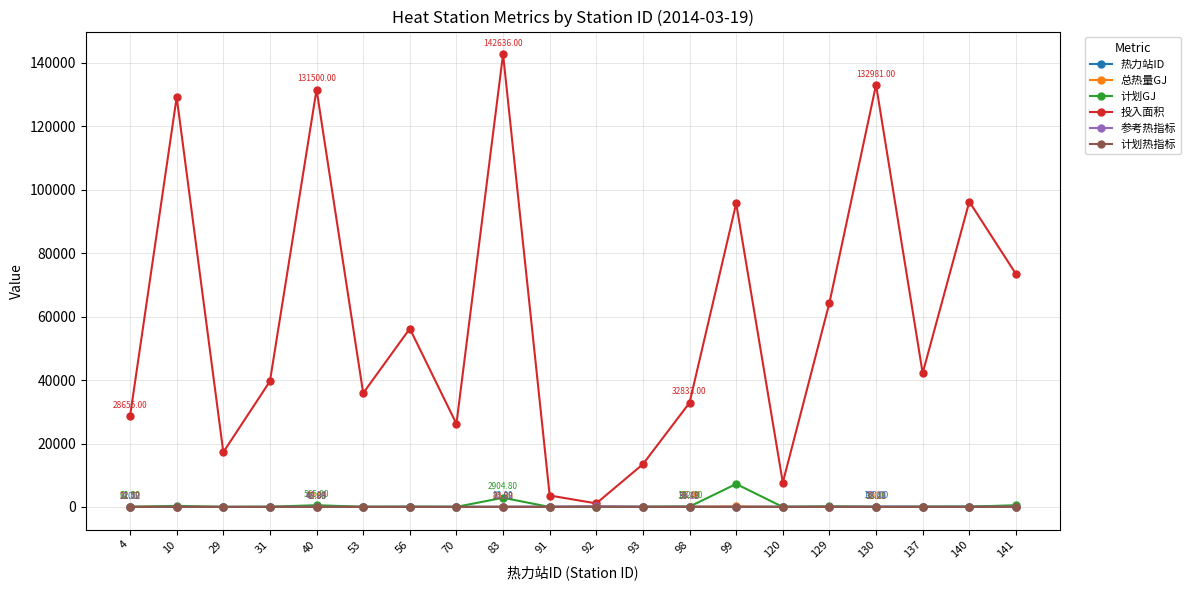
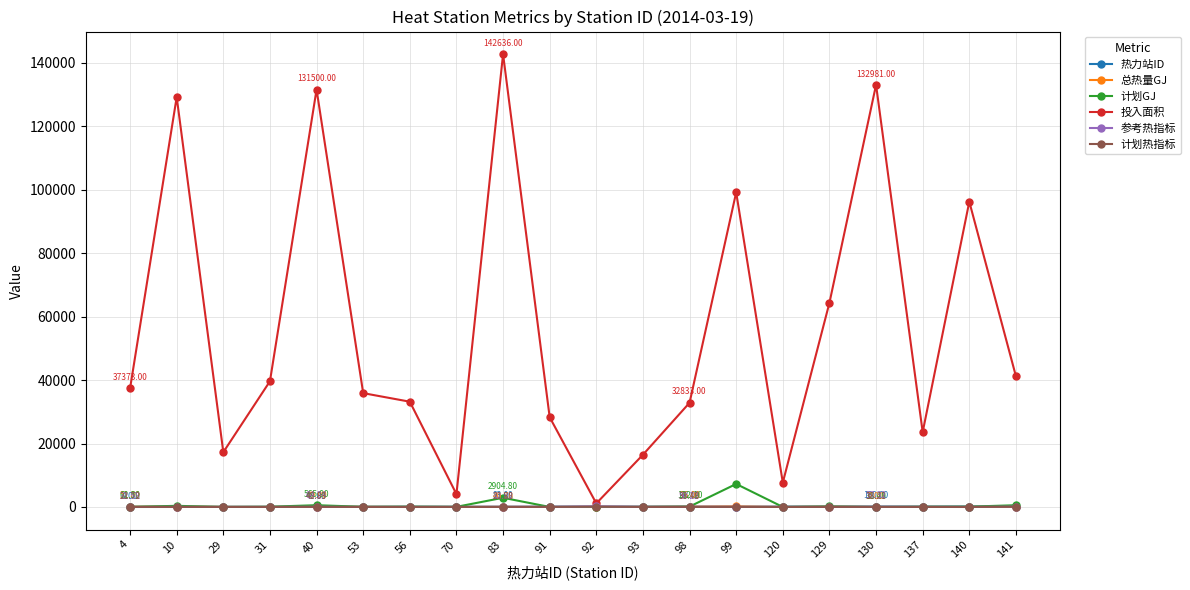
  {
    "计划GJ": {
      "83": 2904.80
    },
    "投入面积": {
-     "4": 28655.00,
+     "4": 37373.00,
      "40": 131500.00,
-     "56": 56000,
-     "70": 26000,
+     "56": 33000,
+     "70": 4000,
      "83": 142636.00,
-     "91": 4000,
-     "93": 13000,
+     "91": 28000,
+     "93": 16000,
      "98": 32833.00,
-     "99": 96000,
+     "99": 99000,
      "130": 132981.00,
-     "137": 42000,
-     "141": 73000
+     "137": 24000,
+     "141": 41000
    }
  }
